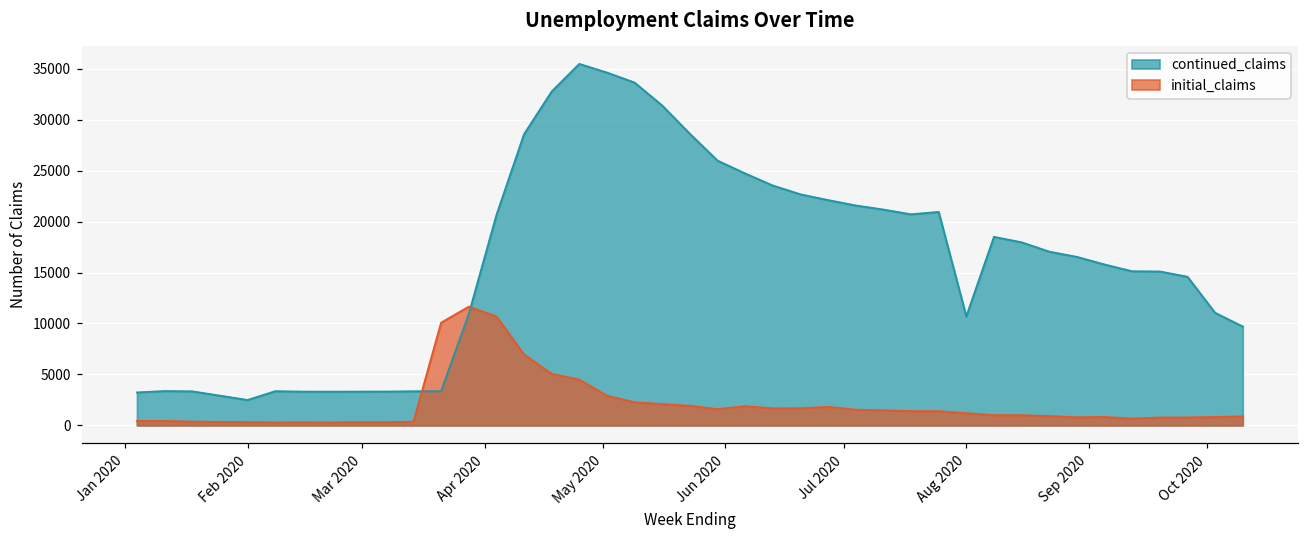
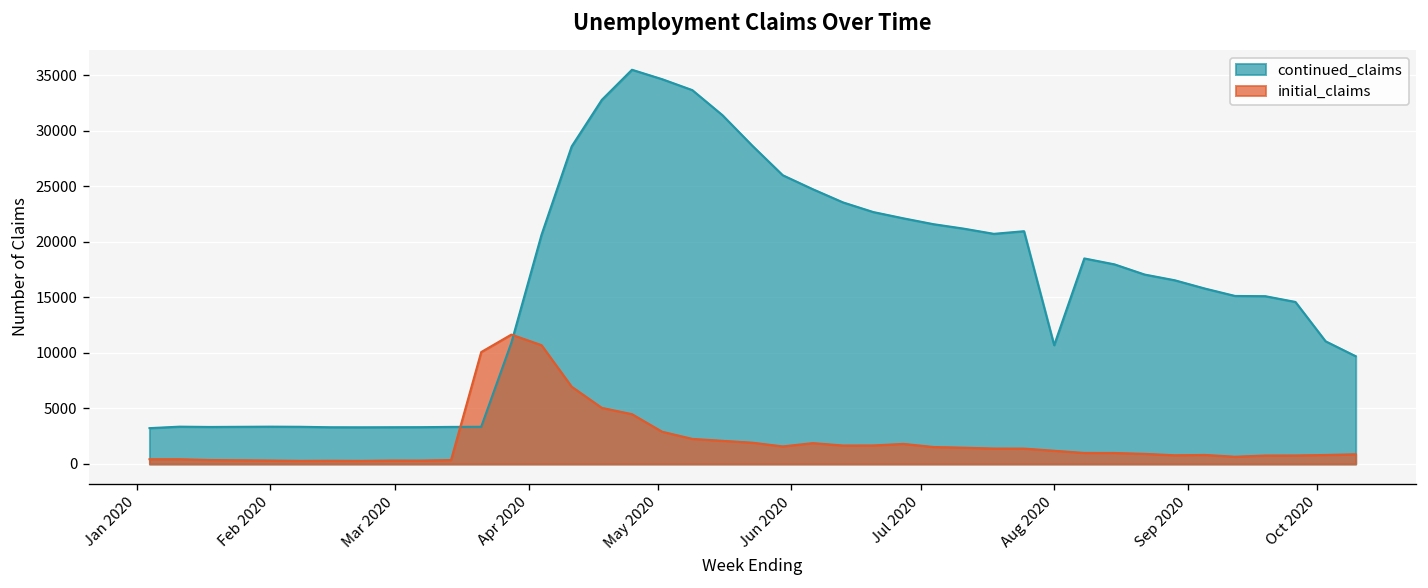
  {
    "continued_claims": {
-     "Feb 2020": 2000,
+     "Feb 2020": 3000,
      "Aug 2020": 11000
    },
    "initial_claims": {
      "Feb 2020": 0,
      "Aug 2020": 1000
    }
  }
